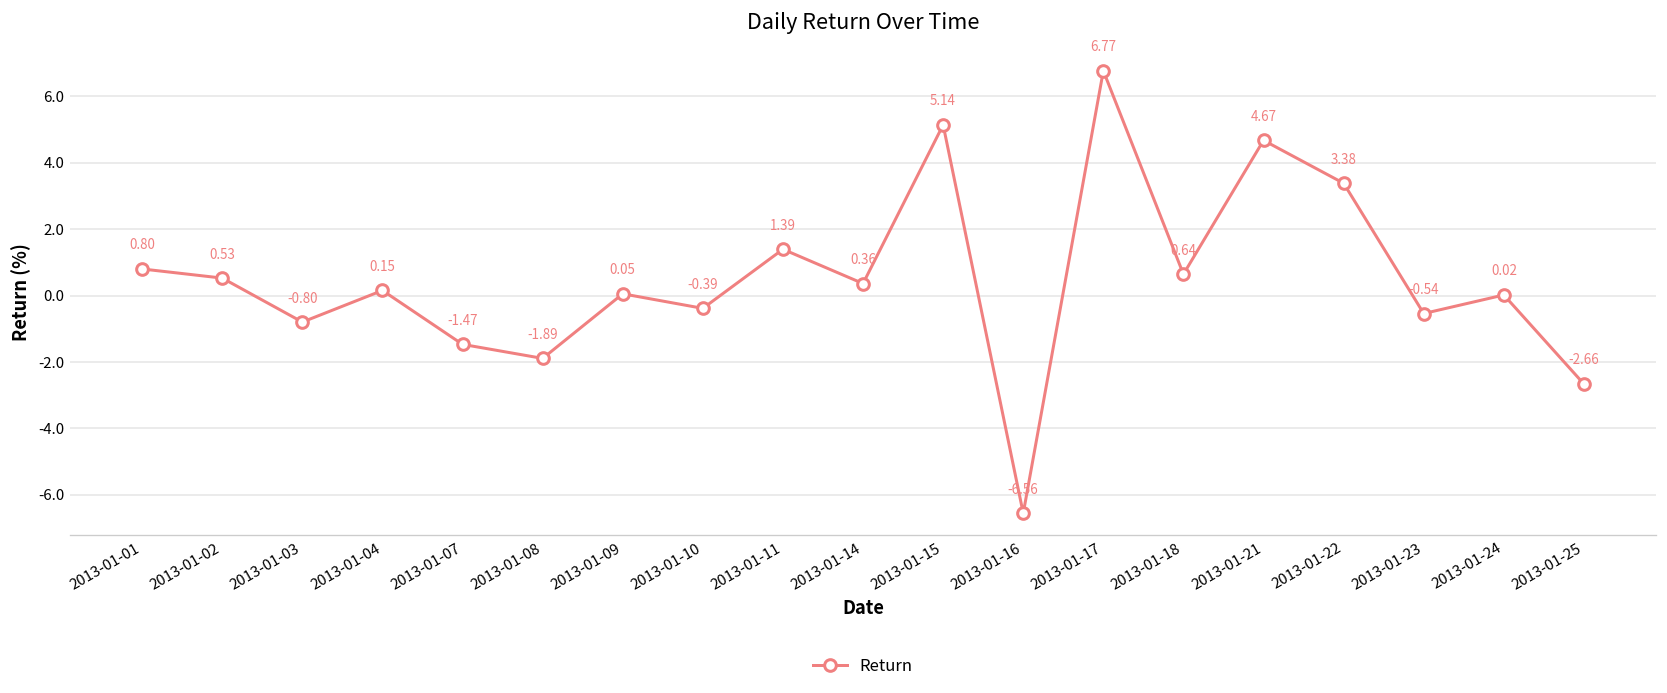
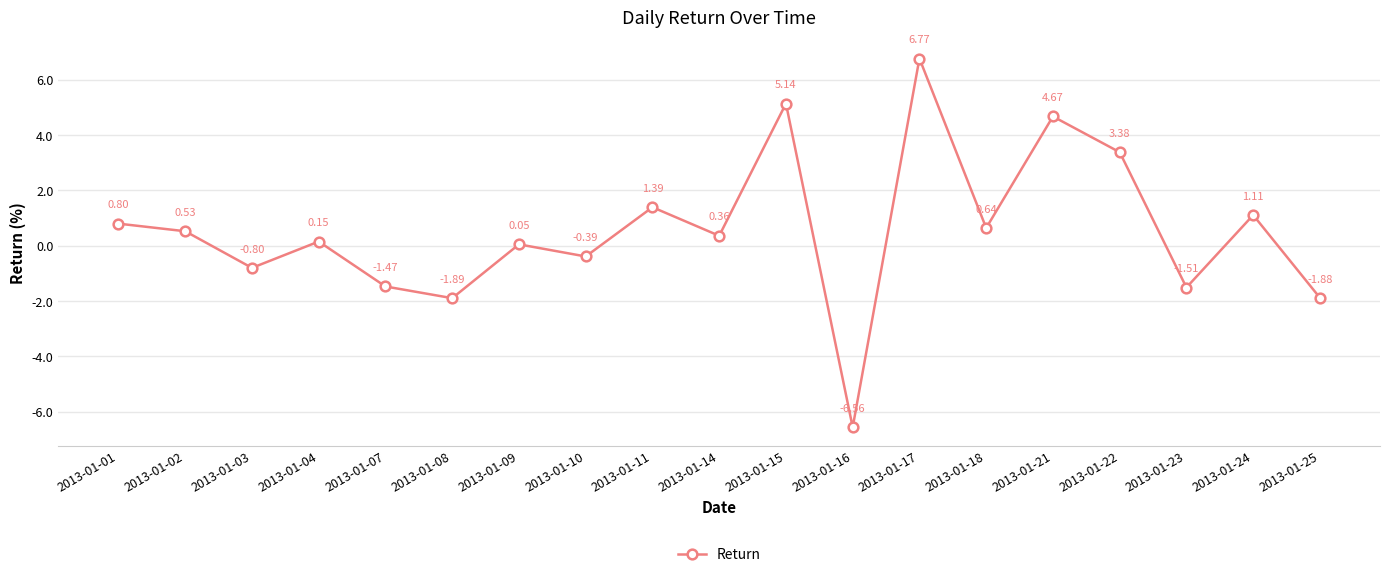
  {
    "2013-01-01": 0.80,
    "2013-01-02": 0.53,
    "2013-01-03": -0.80,
    "2013-01-04": 0.15,
    "2013-01-07": -1.47,
    "2013-01-08": -1.89,
    "2013-01-09": 0.05,
    "2013-01-10": -0.39,
    "2013-01-11": 1.39,
    "2013-01-14": 0.36,
    "2013-01-15": 5.14,
    "2013-01-16": -6.56,
    "2013-01-17": 6.77,
    "2013-01-18": 0.64,
    "2013-01-21": 4.67,
    "2013-01-22": 3.38,
-   "2013-01-23": -0.54,
-   "2013-01-24": 0.02,
-   "2013-01-25": -2.66
+   "2013-01-23": -1.51,
+   "2013-01-24": 1.11,
+   "2013-01-25": -1.88
  }
